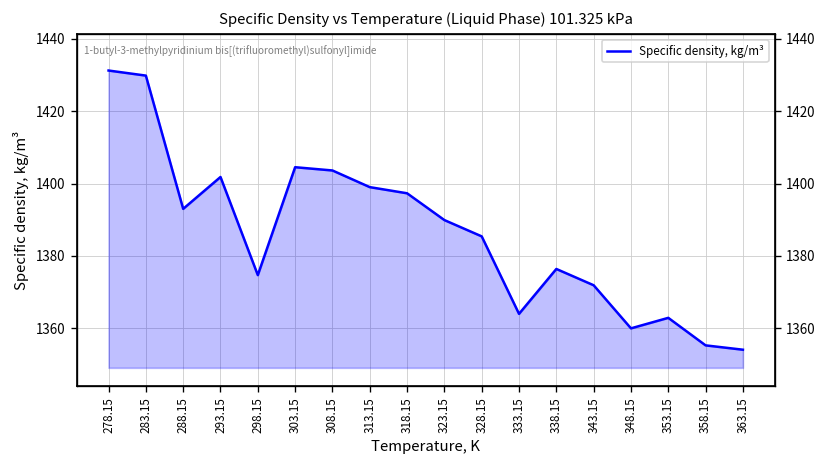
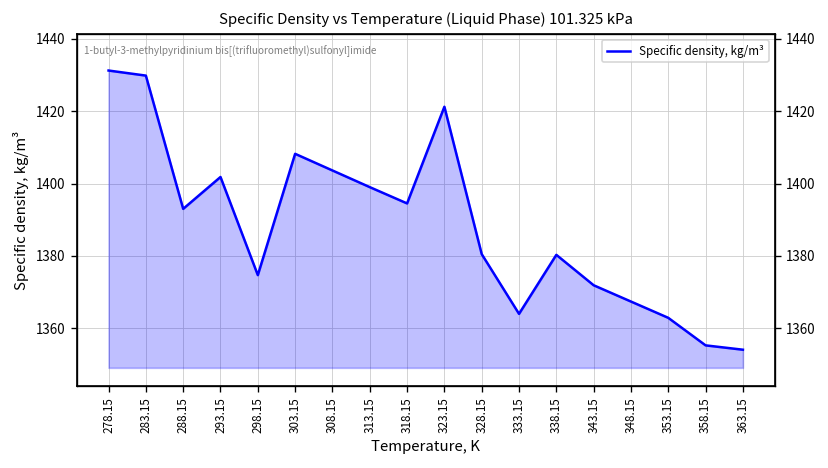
  {
    "283.15": 1430,
    "288.15": 1393,
    "293.15": 1402,
    "298.15": 1375,
-   "303.15": 1405,
+   "303.15": 1408,
    "308.15": 1404,
    "313.15": 1399,
-   "318.15": 1397,
-   "323.15": 1390,
-   "328.15": 1385,
+   "318.15": 1395,
+   "323.15": 1421,
+   "328.15": 1381,
    "333.15": 1364,
-   "338.15": 1376,
+   "338.15": 1380,
    "343.15": 1372,
-   "348.15": 1360,
+   "348.15": 1367,
    "353.15": 1363,
    "358.15": 1355,
    "363.15": 1354
  }
